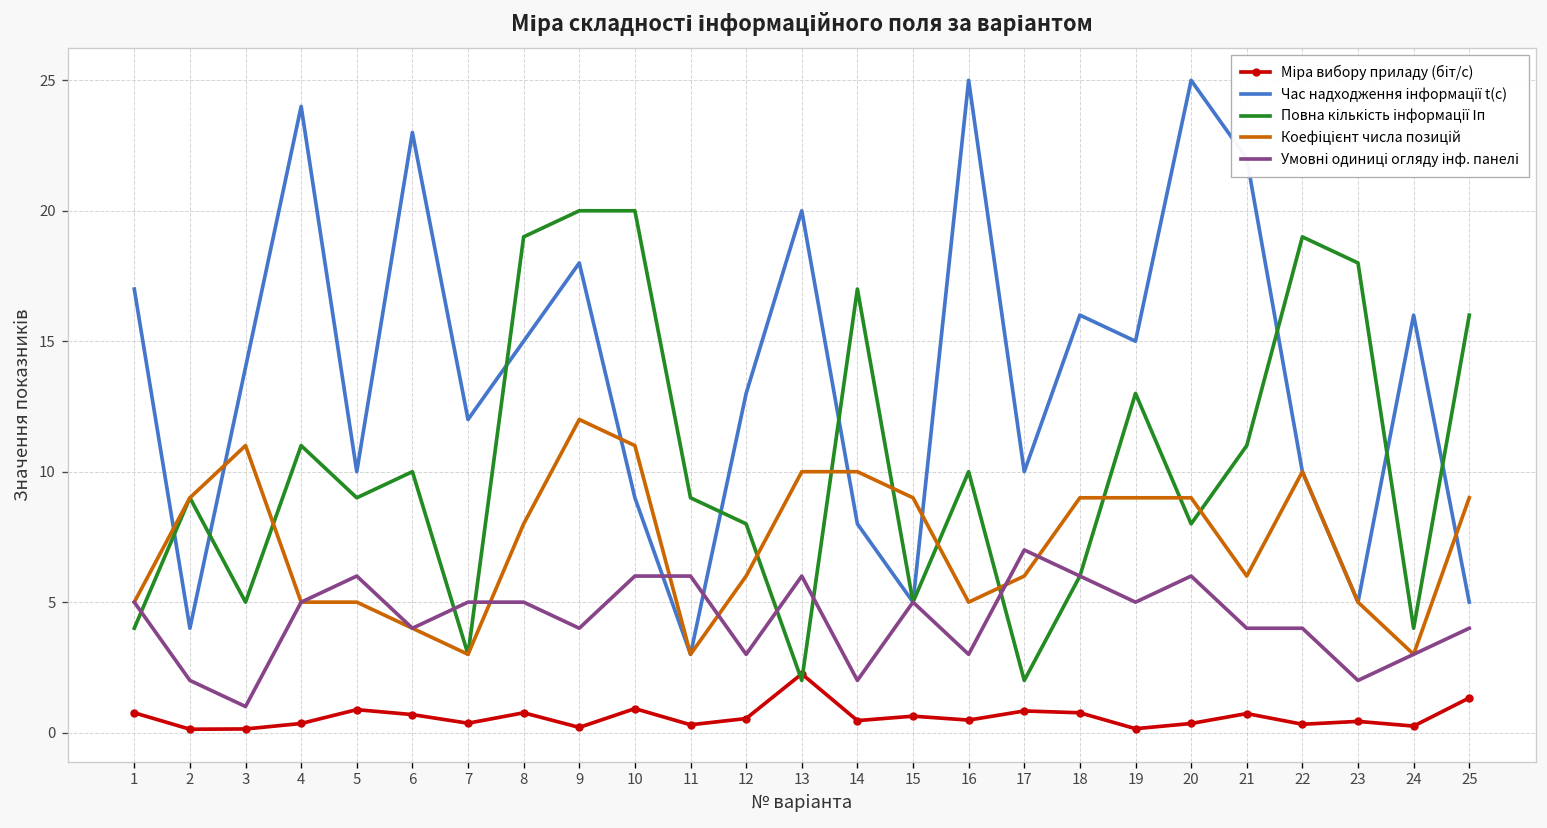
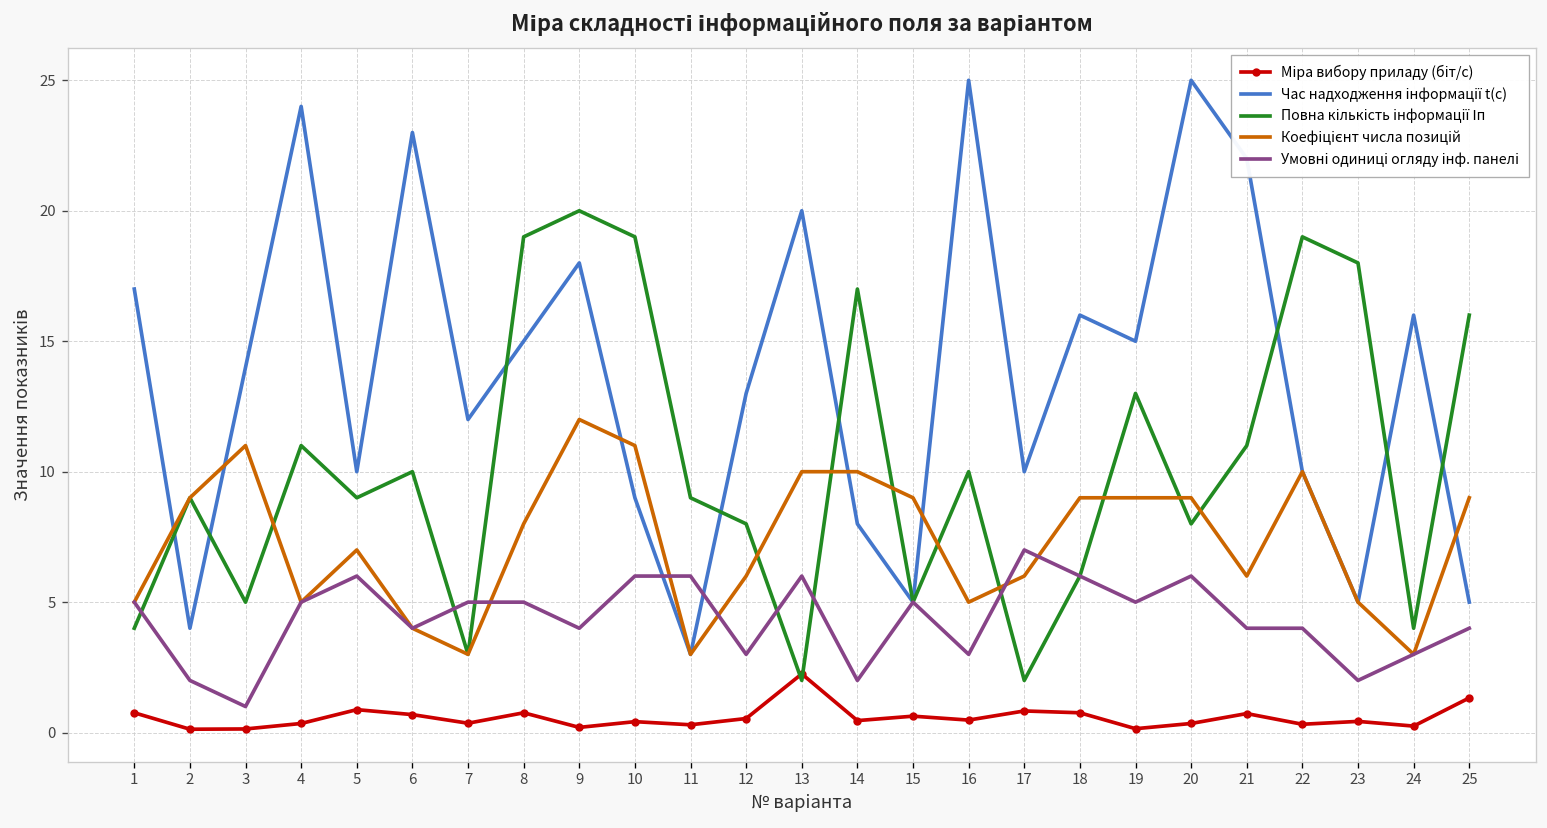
  {
    "Міра вибору приладу (біт/с)": {
      "1": 0.8,
      "2": 0.1,
      "3": 0.1,
      "4": 0.4,
      "5": 0.9,
      "6": 0.7,
      "7": 0.4,
      "8": 0.8,
      "9": 0.2,
-     "10": 0.9,
+     "10": 0.4,
      "11": 0.3,
      "12": 0.5,
      "13": 2.3,
      "14": 0.5,
      "15": 0.6,
      "16": 0.5,
      "17": 0.8,
      "18": 0.8,
      "19": 0.2,
      "20": 0.4,
      "21": 0.7,
      "22": 0.3,
      "23": 0.4,
      "24": 0.3,
      "25": 1.3
    },
    "Час надходження інформації t(с)": {
      "1": 17.0,
      "2": 4.0,
      "3": 14.0,
      "4": 24.0,
      "5": 10.0,
      "6": 23.0,
      "7": 12.0,
      "8": 15.0,
      "9": 18.0,
      "10": 9.0,
      "12": 13.0,
      "13": 20.0,
      "14": 8.0,
      "16": 25.0,
      "17": 10.0,
      "18": 16.0,
      "19": 15.0,
      "20": 25.0,
      "24": 16.0,
      "25": 5.0
    },
    "Повна кількість інформації Іп": {
      "1": 4,
      "3": 5,
      "4": 11,
      "5": 9,
      "6": 10,
      "8": 19,
      "9": 20,
-     "10": 20,
+     "10": 19,
      "11": 9,
      "12": 8,
      "13": 2,
      "14": 17,
      "16": 10,
      "17": 2,
      "19": 13,
      "20": 8,
      "21": 11,
      "22": 19,
      "23": 18,
      "24": 4,
      "25": 16
    },
    "Коефіцієнт числа позицій": {
      "3": 11,
-     "5": 5,
+     "5": 7,
      "8": 8,
      "9": 12,
      "10": 11,
      "12": 6,
      "13": 10,
      "14": 10,
      "15": 9,
      "16": 5,
      "17": 6,
      "18": 9,
      "19": 9,
      "20": 9,
      "21": 6,
      "25": 9
    },
    "Умовні одиниці огляду інф. панелі": {
      "2": 2.0,
      "3": 1.0,
      "5": 6.0,
      "7": 5.0,
      "8": 5.0,
      "9": 4.0,
      "10": 6.0,
      "11": 6.0,
      "12": 3.0,
      "13": 6.0,
      "14": 2.0,
      "16": 3.0,
      "17": 7.0,
      "19": 5.0,
      "20": 6.0,
      "21": 4.0,
      "22": 4.0,
      "23": 2.0,
      "25": 4.0
    }
  }
